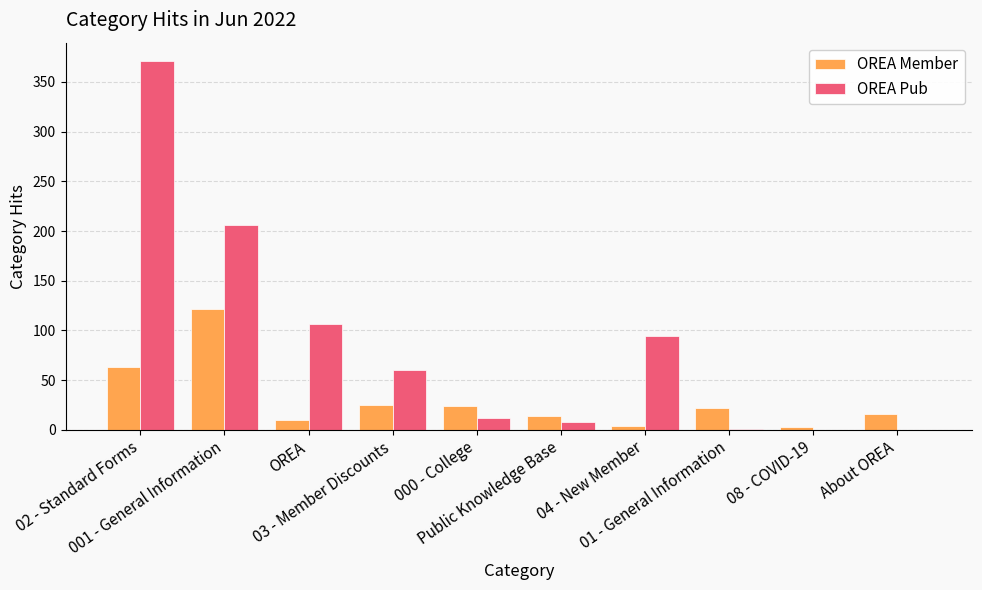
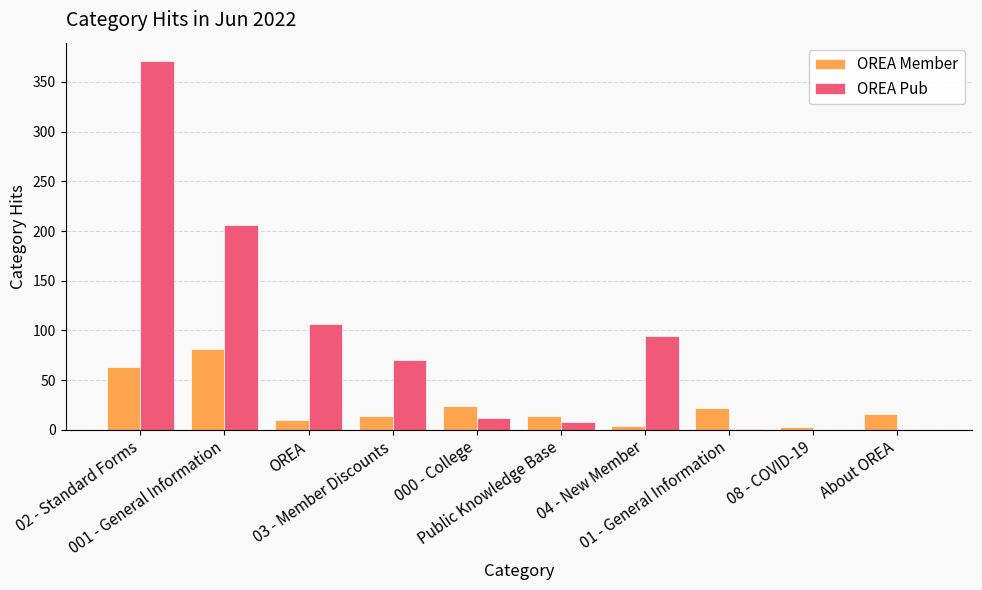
  {
    "OREA Member": {
      "02 - Standard Forms": 60,
-     "001 - General Information": 120,
+     "001 - General Information": 80,
      "OREA": 10,
-     "03 - Member Discounts": 30,
+     "03 - Member Discounts": 10,
      "000 - College": 20,
      "Public Knowledge Base": 10,
      "04 - New Member": 0,
      "01 - General Information": 20,
      "08 - COVID-19": 0,
      "About OREA": 20
    },
    "OREA Pub": {
      "02 - Standard Forms": 370,
      "001 - General Information": 210,
      "OREA": 110,
-     "03 - Member Discounts": 60,
+     "03 - Member Discounts": 70,
      "000 - College": 10,
      "Public Knowledge Base": 10,
      "04 - New Member": 90,
      "08 - COVID-19": 0,
      "About OREA": 0
    }
  }
